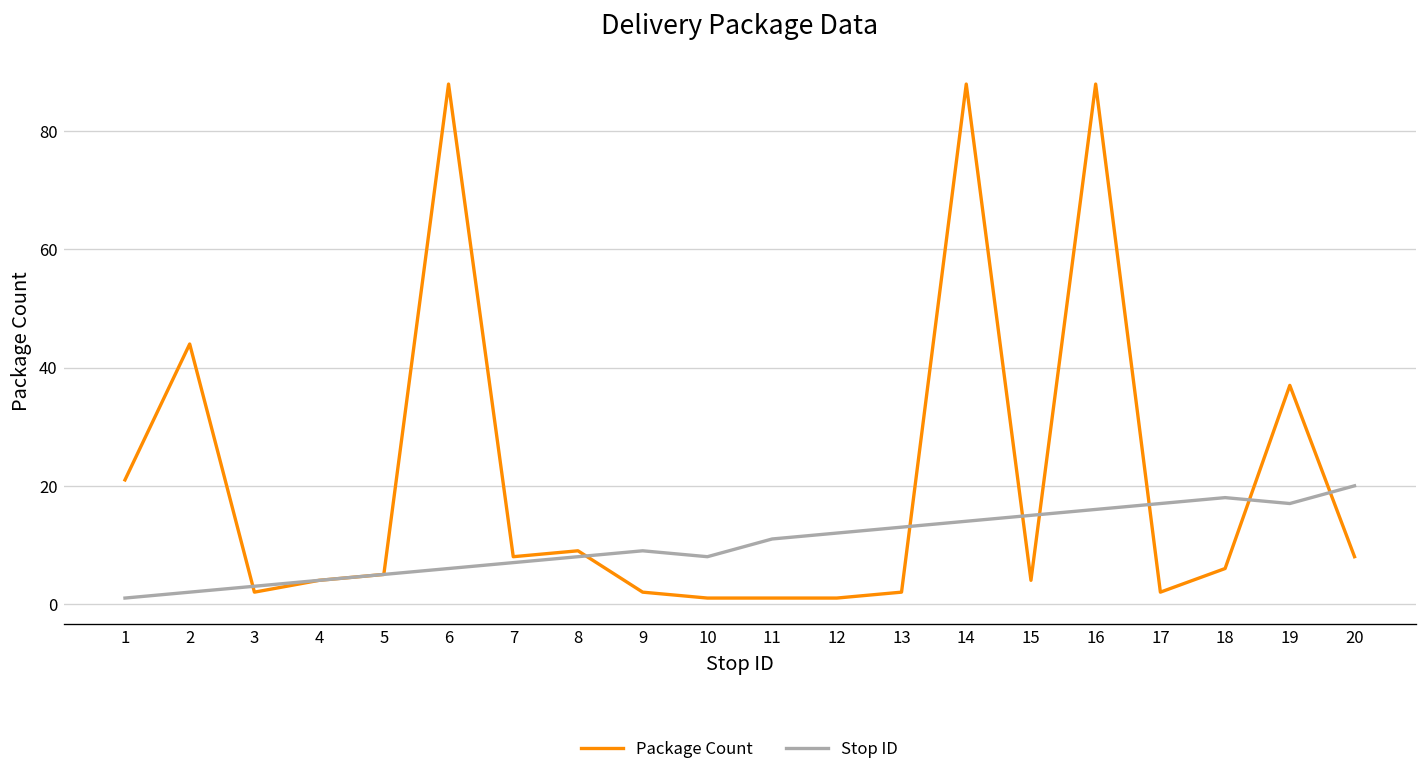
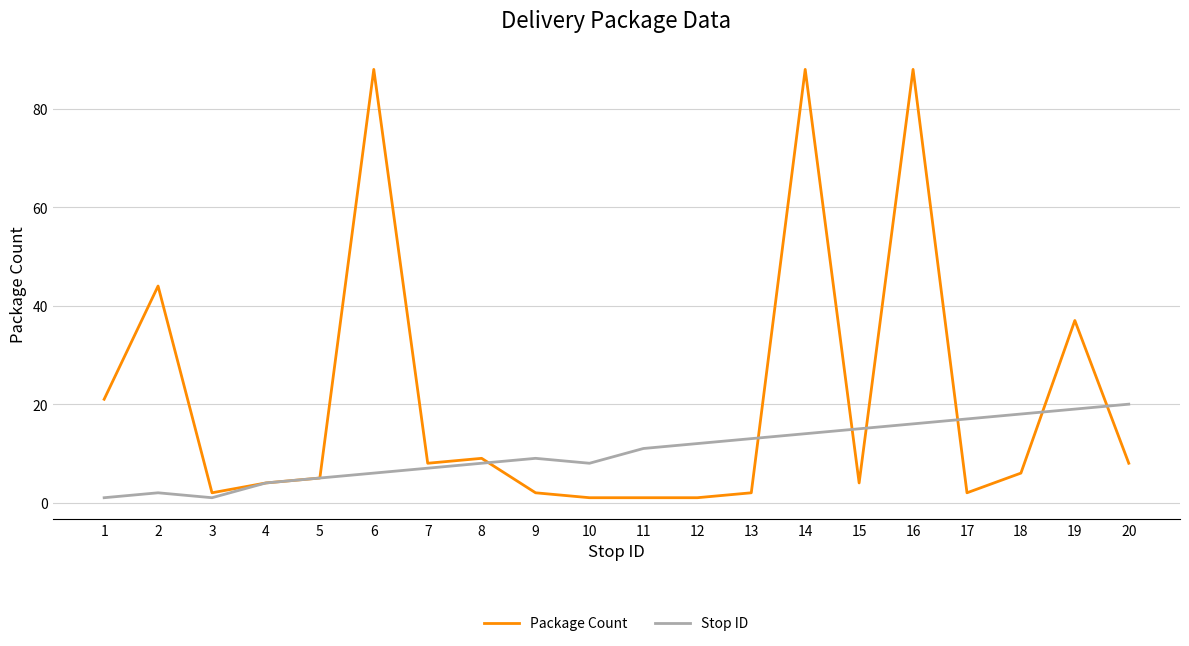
  {
    "Package Count": {
      "1": 21,
      "2": 44,
      "3": 2,
      "6": 88,
      "7": 8,
      "8": 9,
      "9": 2,
      "10": 1,
      "11": 1,
      "12": 1,
      "13": 2,
      "14": 88,
      "15": 4,
      "16": 88,
      "17": 2,
      "18": 6,
      "19": 37,
      "20": 8
    },
    "Stop ID": {
      "1": 1,
      "2": 2,
-     "3": 3,
+     "3": 1,
      "6": 6,
      "7": 7,
      "8": 8,
      "9": 9,
      "10": 8,
      "11": 11,
      "12": 12,
      "13": 13,
      "14": 14,
      "15": 15,
      "16": 16,
      "17": 17,
      "18": 18,
-     "19": 17,
+     "19": 19,
      "20": 20
    }
  }
